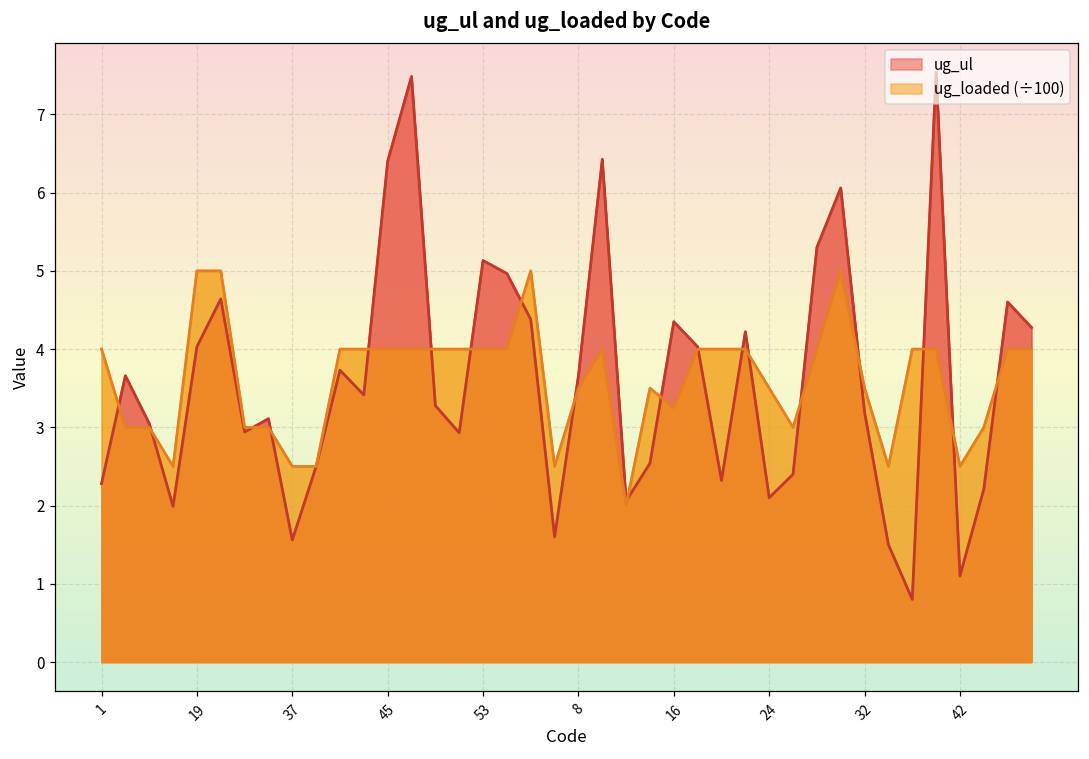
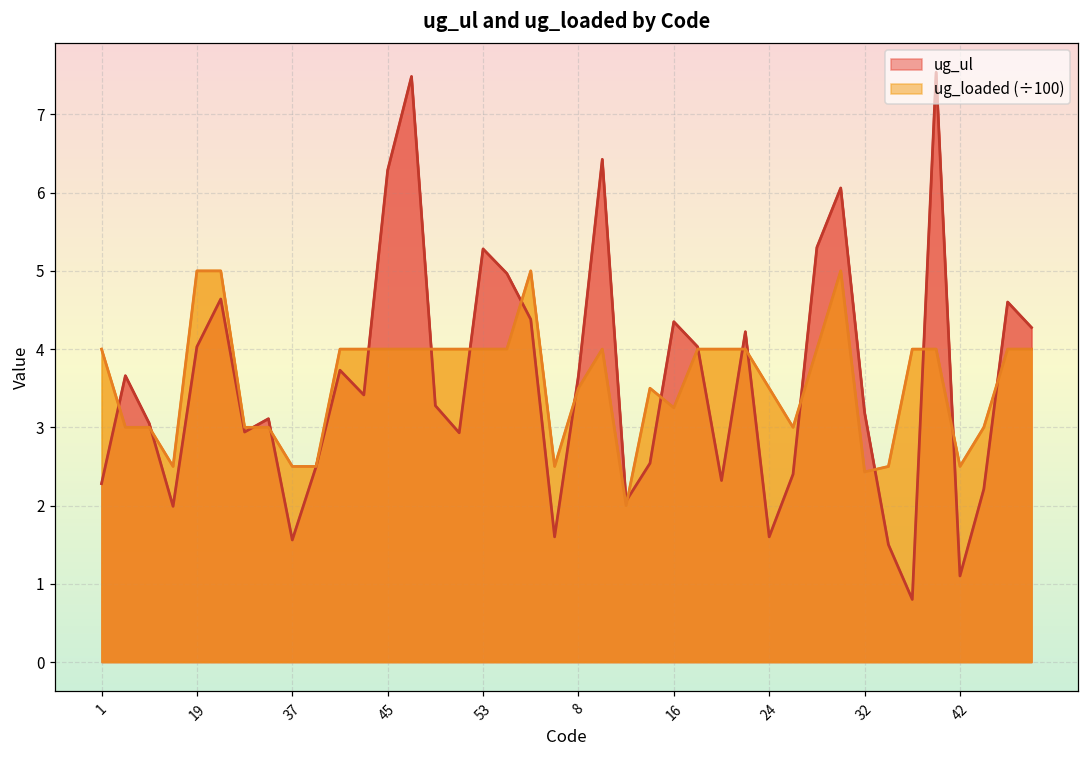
  {
    "ug_ul": {
-     "45": 6.4,
-     "53": 5.1,
+     "45": 6.3,
+     "53": 5.3,
      "8": 3.7,
      "16": 4.4,
-     "24": 2.1,
+     "24": 1.6,
      "32": 3.2,
      "42": 1.1
    },
    "ug_loaded (÷100)": {
      "45": 4.0,
      "53": 4.0,
      "8": 3.5,
      "16": 3.3,
      "24": 3.5,
-     "32": 3.5,
+     "32": 2.4,
      "42": 2.5
    }
  }
